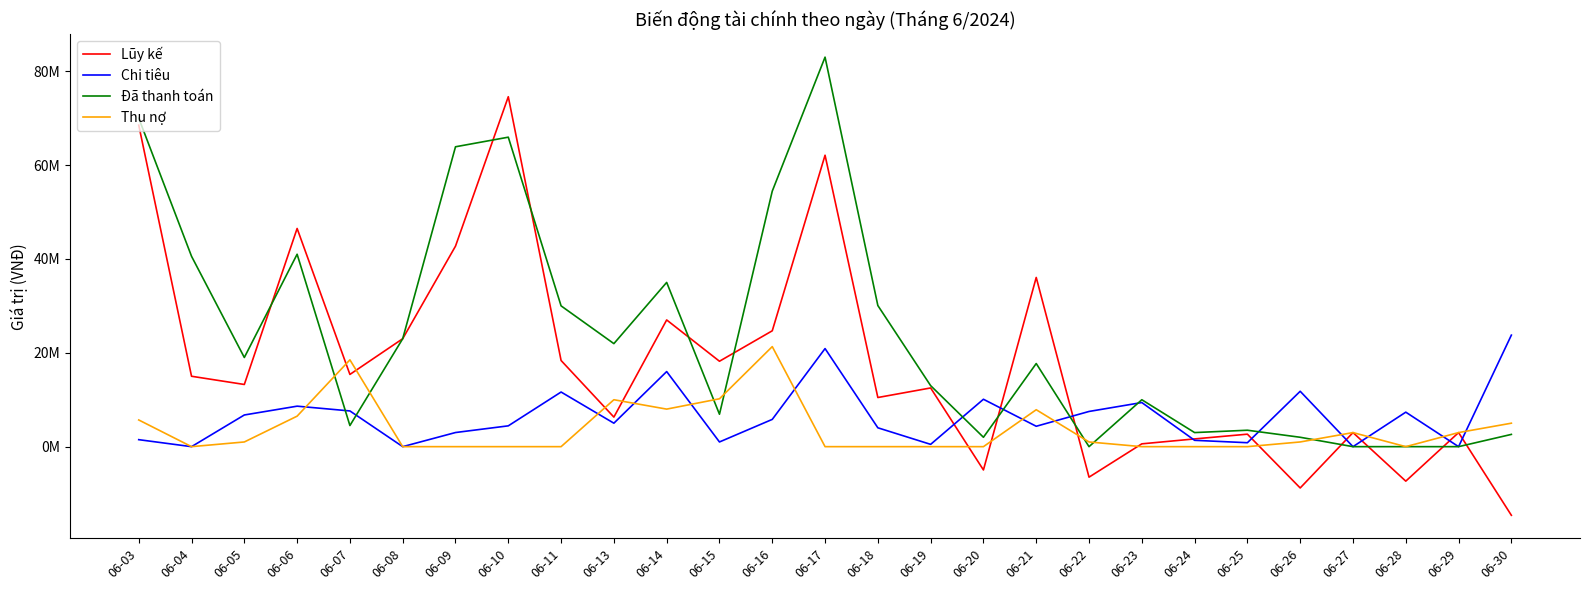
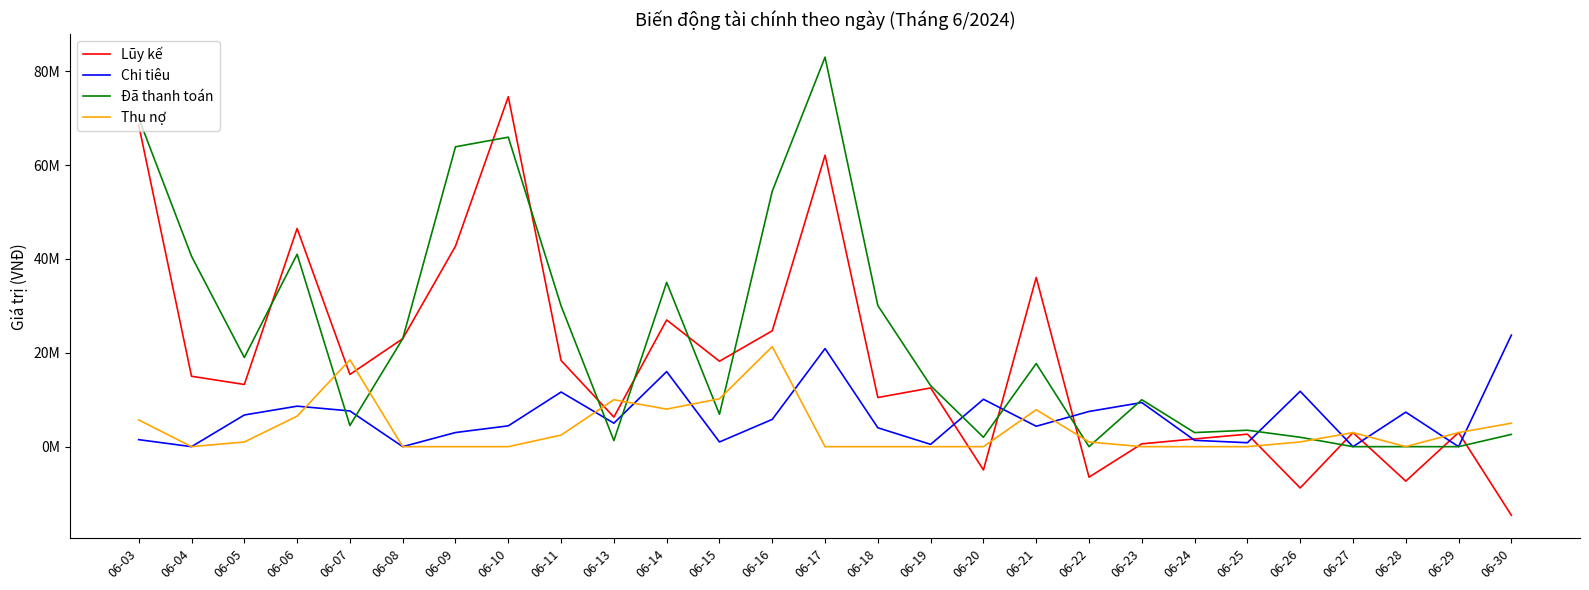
  {
    "Lũy kế": {
      "06-04": 15000000,
      "06-05": 13000000,
      "06-06": 46000000,
      "06-07": 15000000,
      "06-09": 43000000,
      "06-10": 75000000,
      "06-11": 18000000,
      "06-13": 6000000,
      "06-14": 27000000,
      "06-15": 18000000,
      "06-16": 25000000,
      "06-17": 62000000,
      "06-18": 10000000,
      "06-20": -5000000,
      "06-21": 36000000,
      "06-22": -7000000,
      "06-23": 1000000,
      "06-25": 3000000,
      "06-26": -9000000,
      "06-28": -7000000,
      "06-30": -15000000
    },
    "Chi tiêu": {
      "06-03": 1000000,
      "06-05": 7000000,
      "06-06": 9000000,
      "06-07": 8000000,
      "06-09": 3000000,
      "06-10": 4000000,
      "06-11": 12000000,
      "06-13": 5000000,
      "06-14": 16000000,
      "06-15": 1000000,
      "06-16": 6000000,
      "06-17": 21000000,
      "06-18": 4000000,
      "06-20": 10000000,
      "06-21": 4000000,
      "06-22": 8000000,
      "06-23": 9000000,
      "06-25": 1000000,
      "06-26": 12000000,
      "06-28": 7000000,
      "06-30": 24000000
    },
    "Đã thanh toán": {
      "06-04": 41000000,
      "06-05": 19000000,
      "06-06": 41000000,
      "06-07": 5000000,
      "06-09": 64000000,
      "06-10": 66000000,
      "06-11": 30000000,
-     "06-13": 22000000,
+     "06-13": 1000000,
      "06-14": 35000000,
      "06-15": 7000000,
      "06-16": 54000000,
      "06-17": 83000000,
      "06-18": 30000000,
      "06-20": 2000000,
      "06-21": 18000000,
      "06-22": 0,
      "06-23": 10000000,
      "06-24": 3000000,
      "06-25": 4000000,
      "06-26": 2000000,
      "06-30": 3000000
    },
    "Thu nợ": {
      "06-03": 6000000,
      "06-05": 1000000,
      "06-06": 7000000,
      "06-07": 19000000,
      "06-09": 0,
      "06-10": 0,
-     "06-11": 0,
+     "06-11": 2000000,
      "06-13": 10000000,
      "06-14": 8000000,
      "06-15": 10000000,
      "06-16": 21000000,
      "06-17": 0,
      "06-18": 0,
      "06-20": 0,
      "06-21": 8000000,
      "06-22": 1000000,
      "06-23": 0,
      "06-24": 0,
      "06-25": 0,
      "06-26": 1000000,
      "06-30": 5000000
    }
  }
